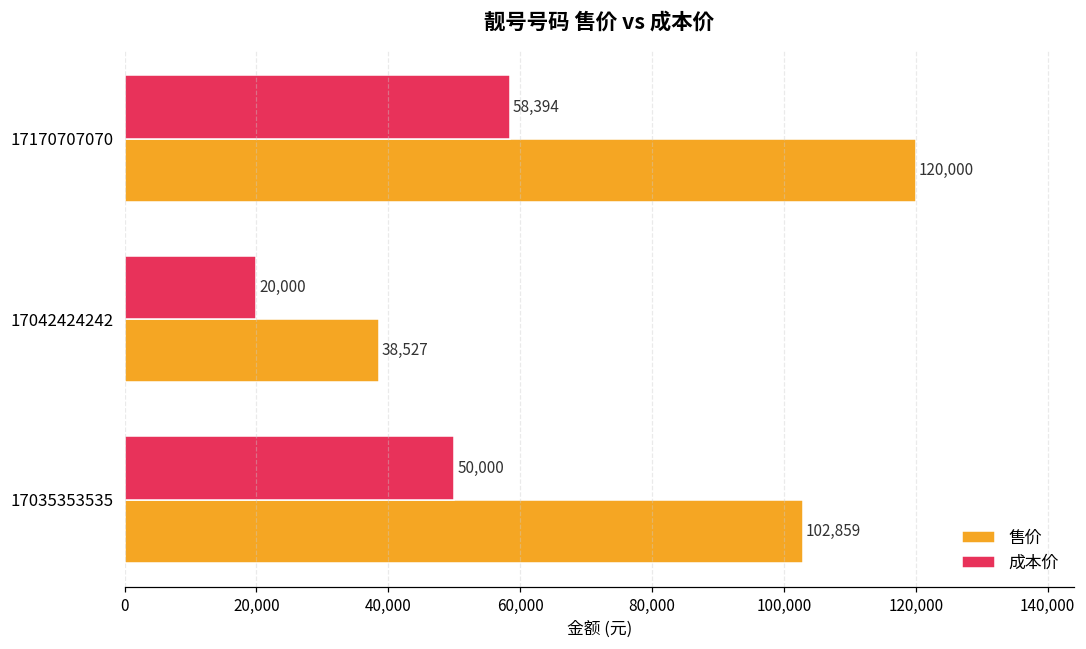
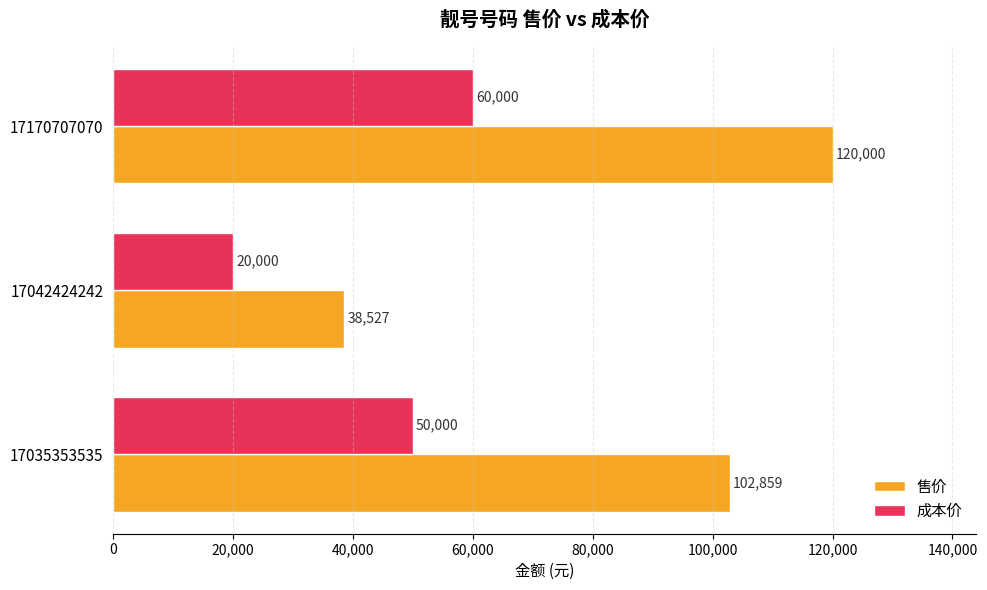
  {
    "售价": {
      "17170707070": "120,000",
      "17042424242": "38,527",
      "17035353535": "102,859"
    },
    "成本价": {
-     "17170707070": "58,394",
+     "17170707070": "60,000",
      "17042424242": "20,000",
      "17035353535": "50,000"
    }
  }
